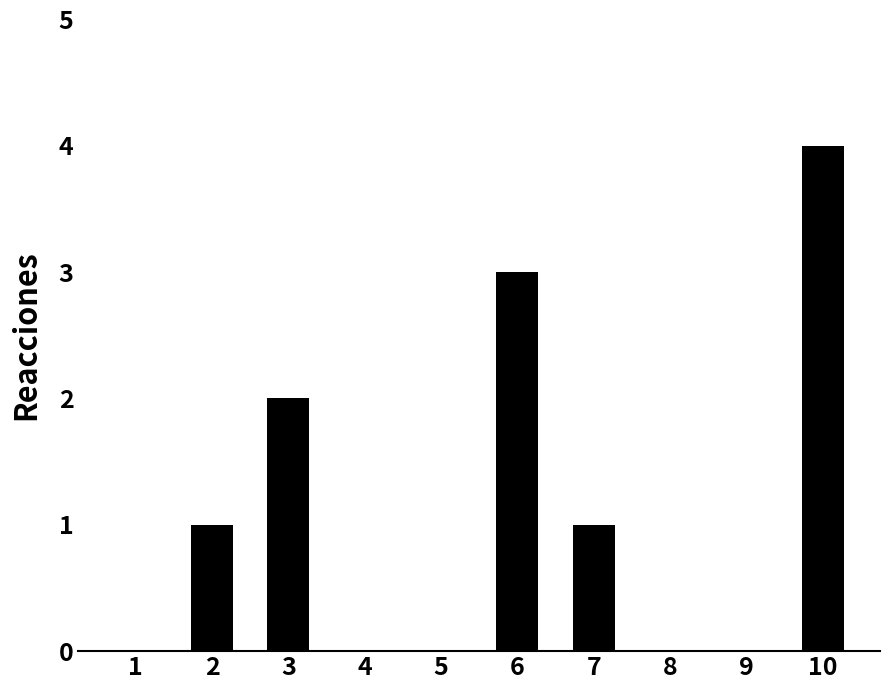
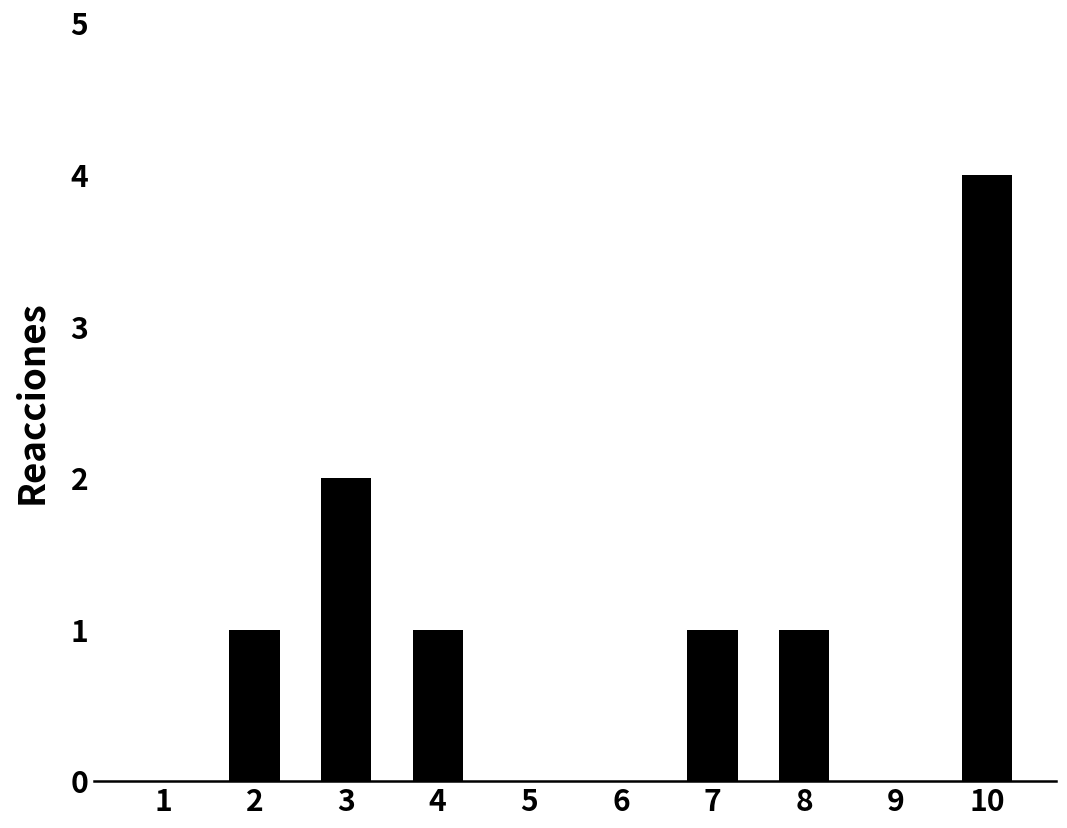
  {
    "1": 0,
    "2": 1,
    "3": 2,
-   "4": 0,
+   "4": 1,
    "5": 0,
-   "6": 3,
+   "6": 0,
    "7": 1,
-   "8": 0,
+   "8": 1,
    "9": 0,
    "10": 4
  }
